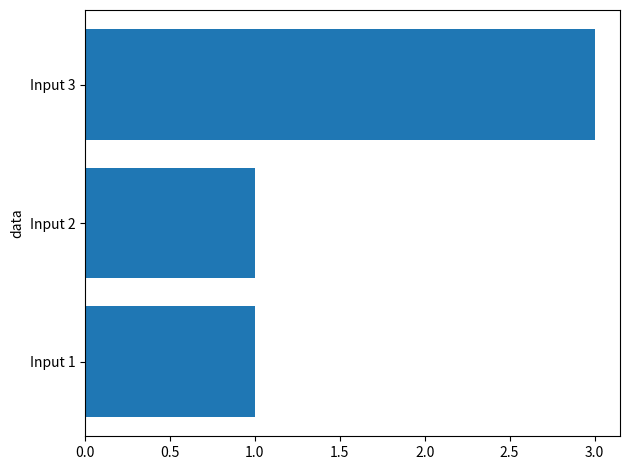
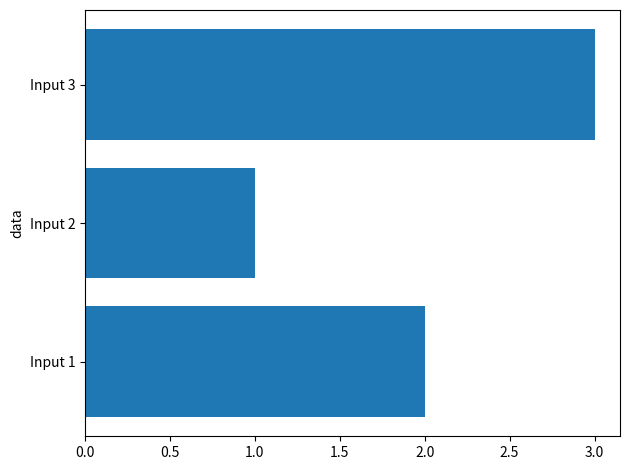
  {
    "Input 3": 3,
    "Input 2": 1,
-   "Input 1": 1
+   "Input 1": 2
  }
